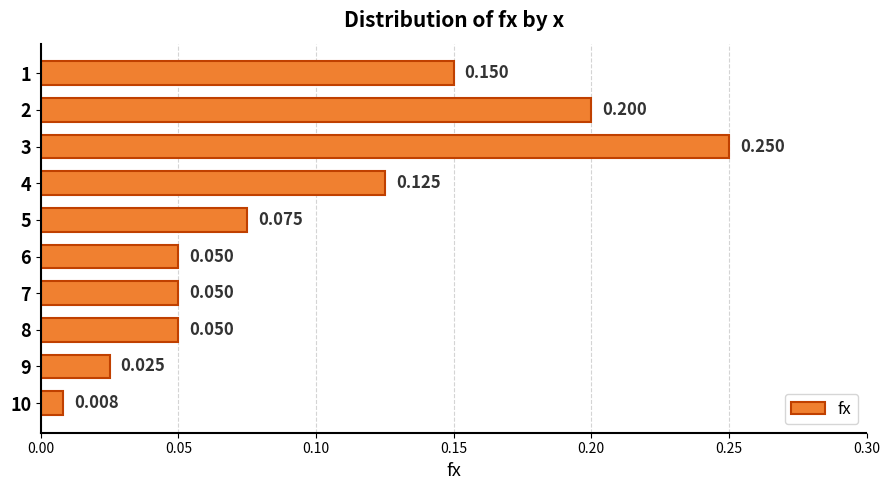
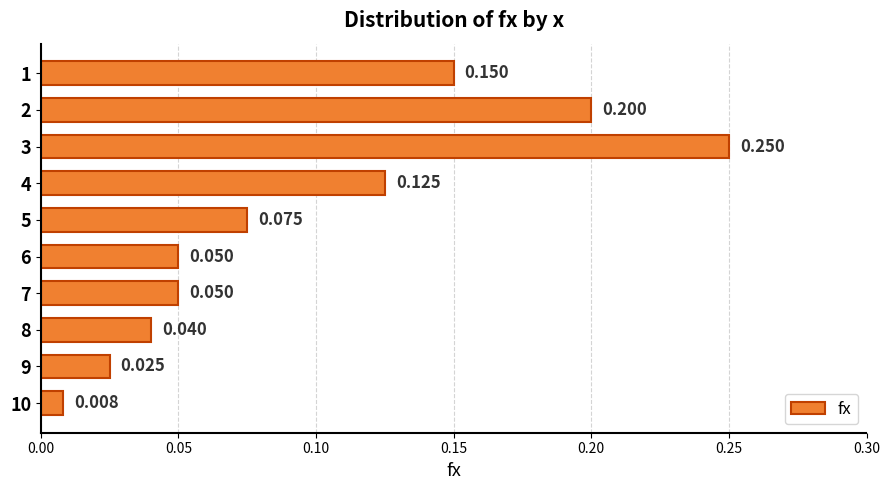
  {
    "1": 0.150,
    "2": 0.200,
    "3": 0.250,
    "4": 0.125,
    "5": 0.075,
    "6": 0.050,
    "7": 0.050,
-   "8": 0.050,
+   "8": 0.040,
    "9": 0.025,
    "10": 0.008
  }
